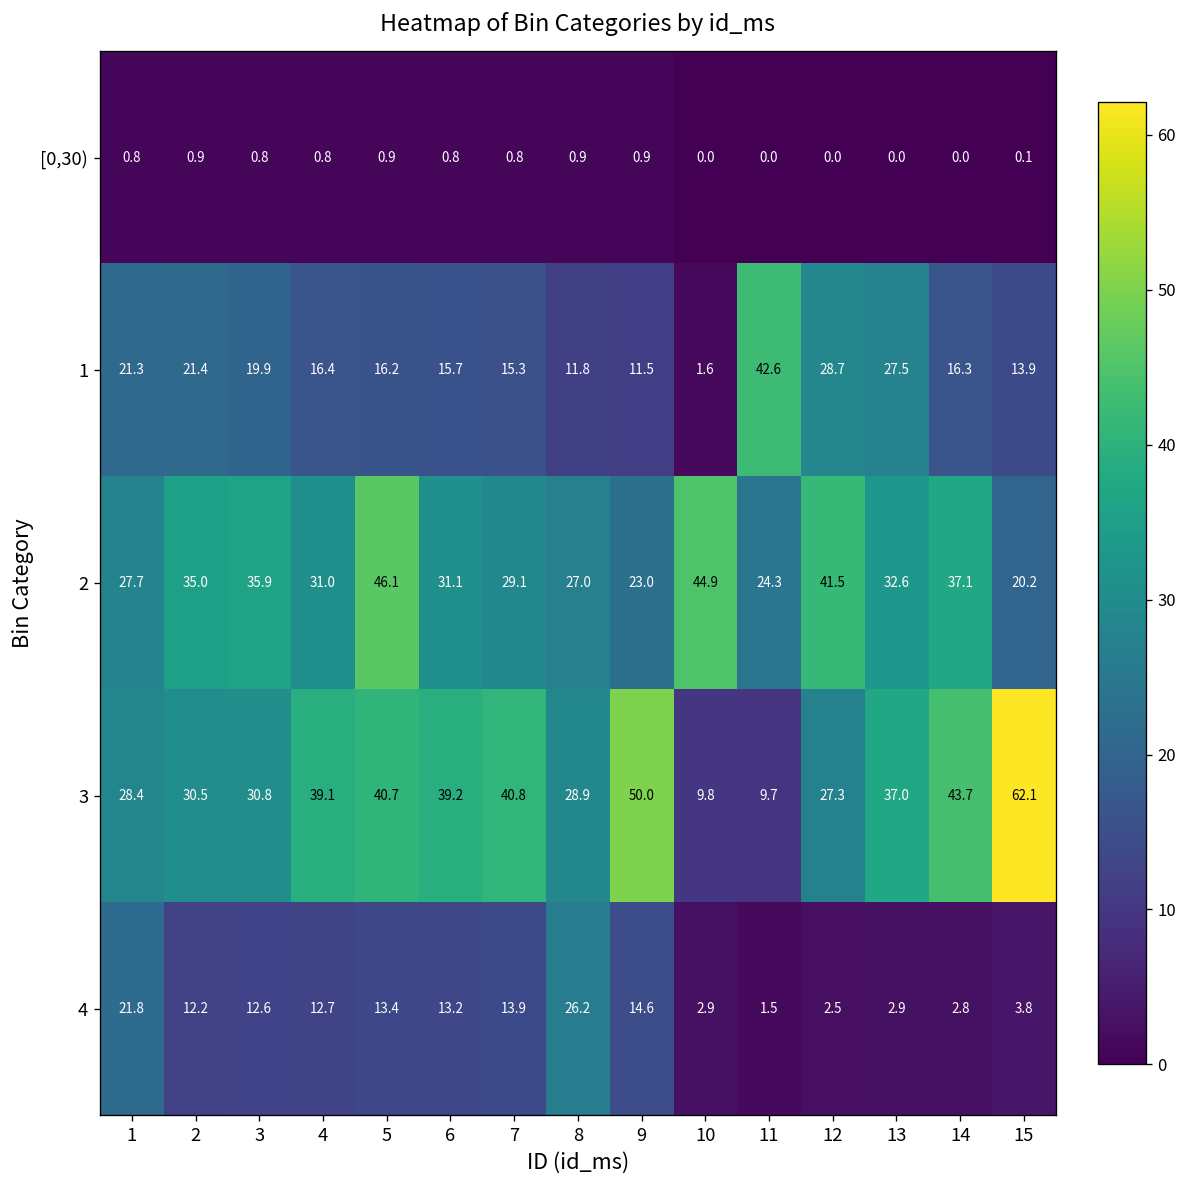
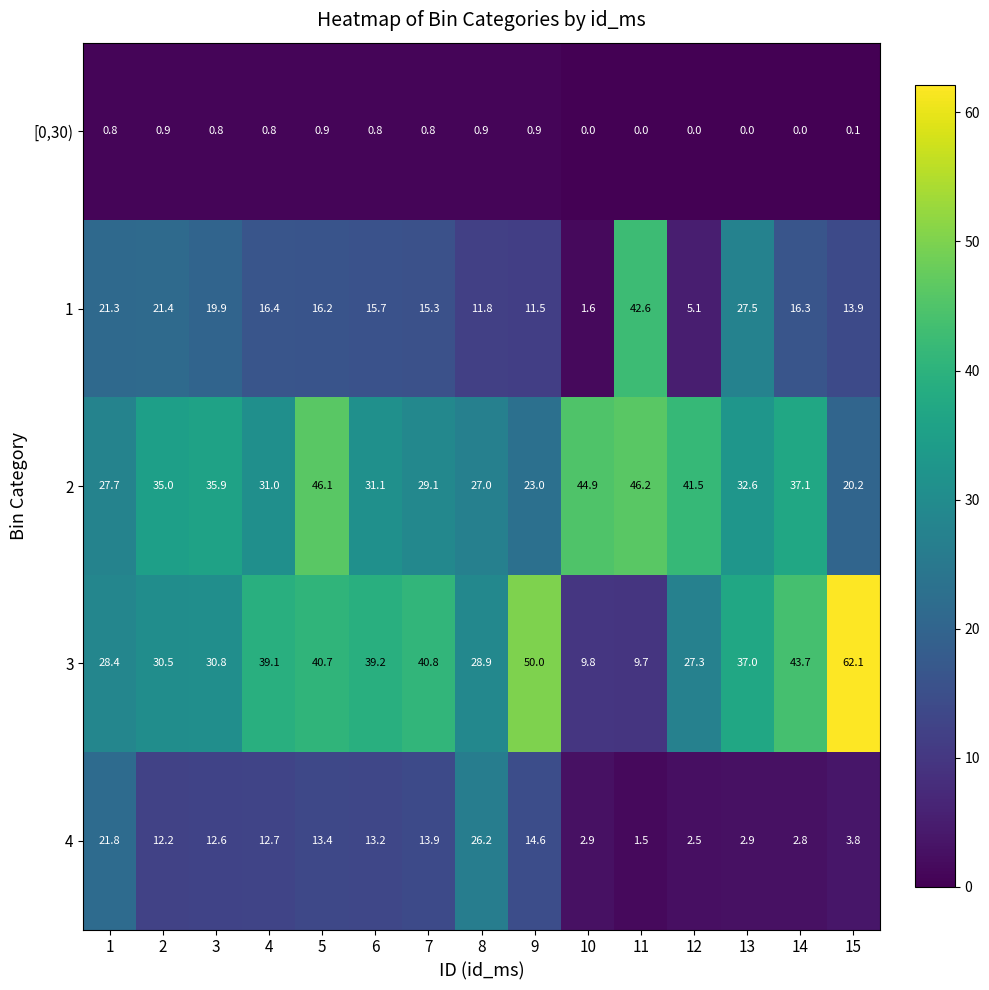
  {
    "[0,30)": {
      "1": 0.8,
      "2": 0.9,
      "3": 0.8,
      "4": 0.8,
      "5": 0.9,
      "6": 0.8,
      "7": 0.8,
      "8": 0.9,
      "9": 0.9,
      "10": 0.0,
      "11": 0.0,
      "12": 0.0,
      "13": 0.0,
      "14": 0.0,
      "15": 0.1
    },
    "1": {
      "1": 21.3,
      "2": 21.4,
      "3": 19.9,
      "4": 16.4,
      "5": 16.2,
      "6": 15.7,
      "7": 15.3,
      "8": 11.8,
      "9": 11.5,
      "10": 1.6,
      "11": 42.6,
-     "12": 28.7,
+     "12": 5.1,
      "13": 27.5,
      "14": 16.3,
      "15": 13.9
    },
    "2": {
      "1": 27.7,
      "2": 35.0,
      "3": 35.9,
      "4": 31.0,
      "5": 46.1,
      "6": 31.1,
      "7": 29.1,
      "8": 27.0,
      "9": 23.0,
      "10": 44.9,
-     "11": 24.3,
+     "11": 46.2,
      "12": 41.5,
      "13": 32.6,
      "14": 37.1,
      "15": 20.2
    },
    "3": {
      "1": 28.4,
      "2": 30.5,
      "3": 30.8,
      "4": 39.1,
      "5": 40.7,
      "6": 39.2,
      "7": 40.8,
      "8": 28.9,
      "9": 50.0,
      "10": 9.8,
      "11": 9.7,
      "12": 27.3,
      "13": 37.0,
      "14": 43.7,
      "15": 62.1
    },
    "4": {
      "1": 21.8,
      "2": 12.2,
      "3": 12.6,
      "4": 12.7,
      "5": 13.4,
      "6": 13.2,
      "7": 13.9,
      "8": 26.2,
      "9": 14.6,
      "10": 2.9,
      "11": 1.5,
      "12": 2.5,
      "13": 2.9,
      "14": 2.8,
      "15": 3.8
    }
  }
